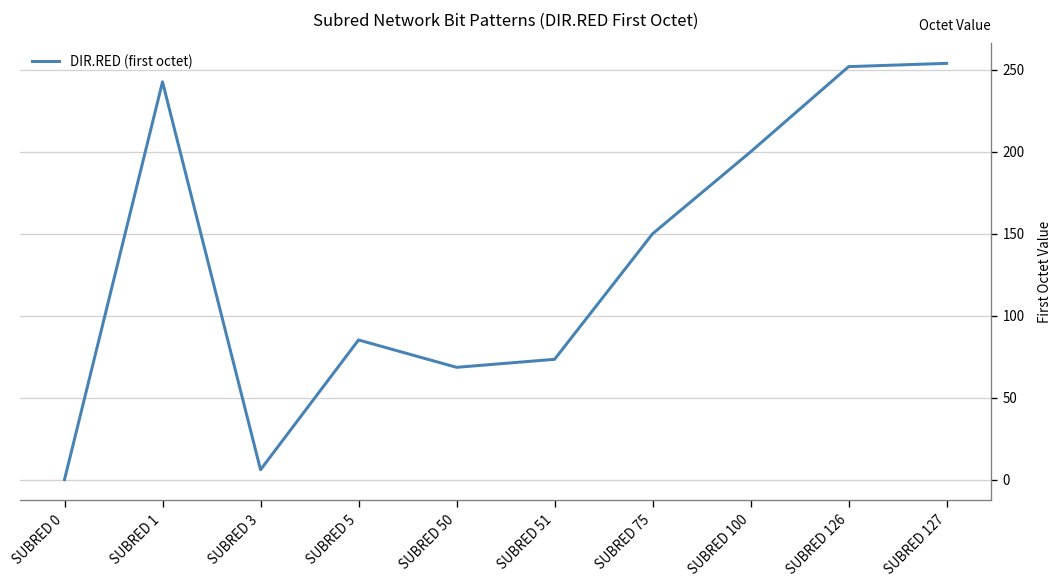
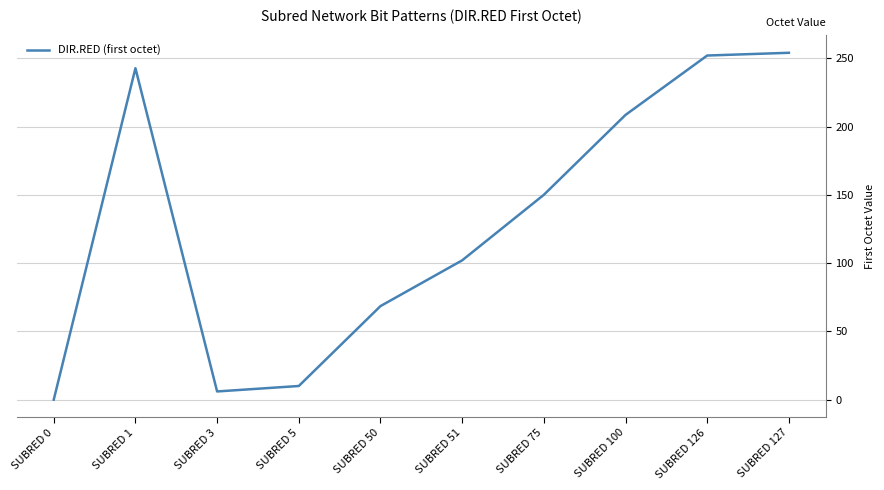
  {
    "SUBRED 0": 0,
    "SUBRED 1": 243,
    "SUBRED 3": 6,
-   "SUBRED 5": 85,
+   "SUBRED 5": 10,
    "SUBRED 50": 69,
-   "SUBRED 51": 73,
+   "SUBRED 51": 102,
    "SUBRED 75": 150,
-   "SUBRED 100": 200,
+   "SUBRED 100": 209,
    "SUBRED 126": 252,
    "SUBRED 127": 254
  }
